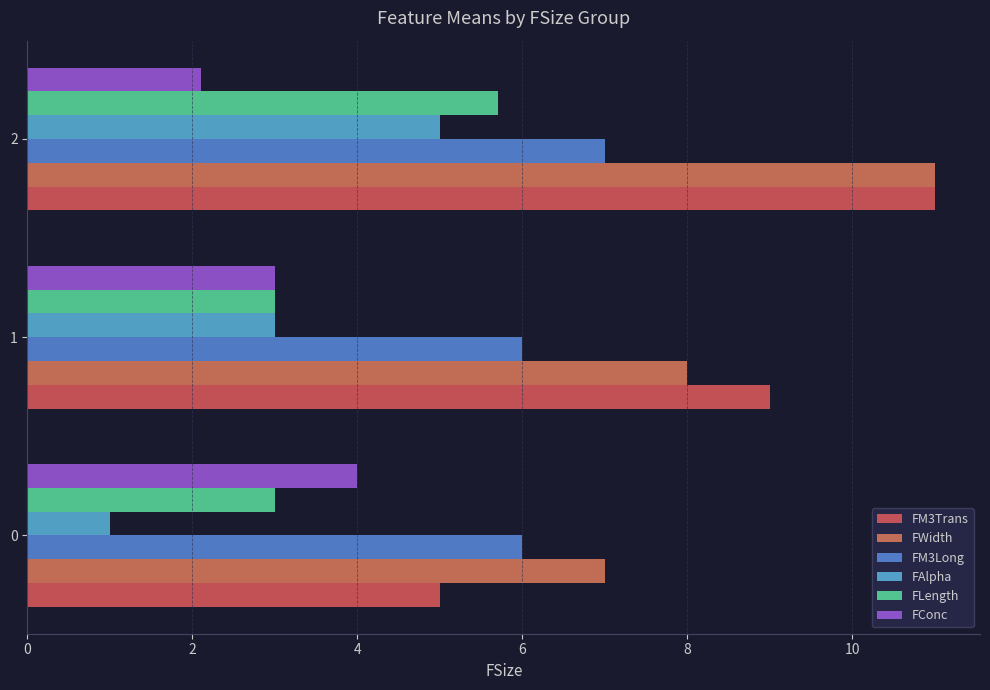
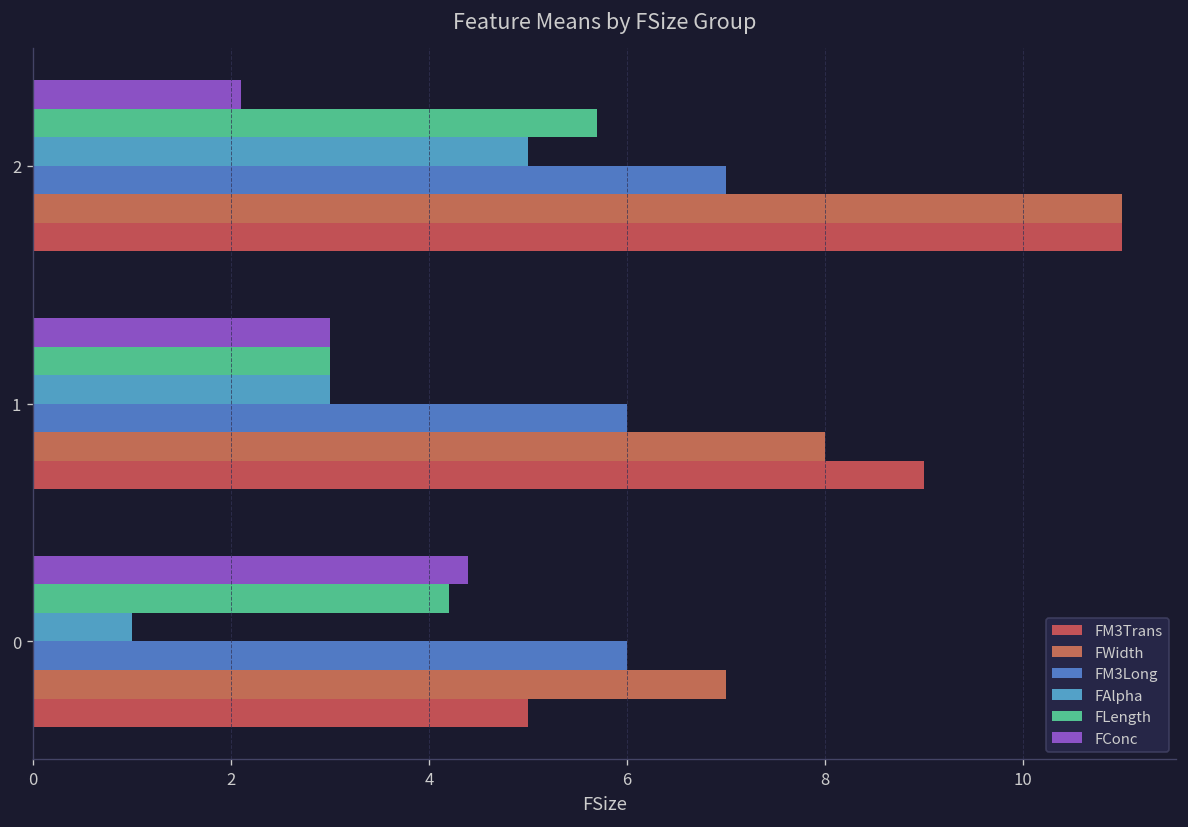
  {
    "FLength": {
      "2": 5.7,
      "1": 3.0,
-     "0": 3.0
+     "0": 4.2
    },
    "FConc": {
      "2": 2.1,
      "1": 3.0,
-     "0": 4.0
+     "0": 4.4
    }
  }
